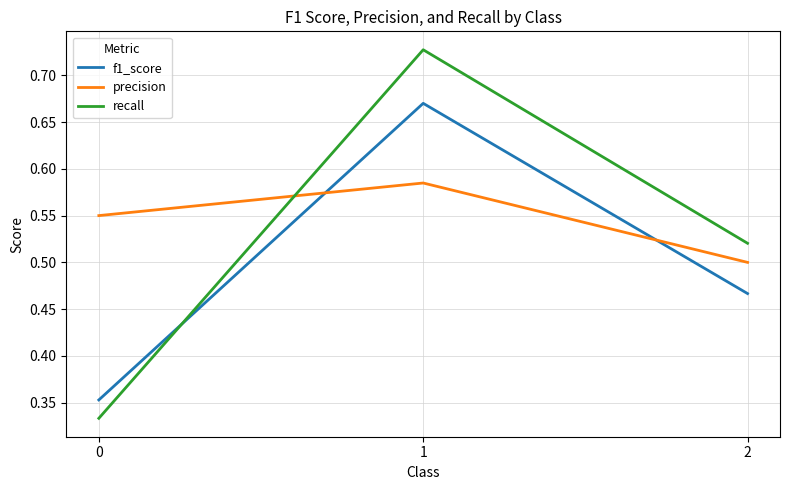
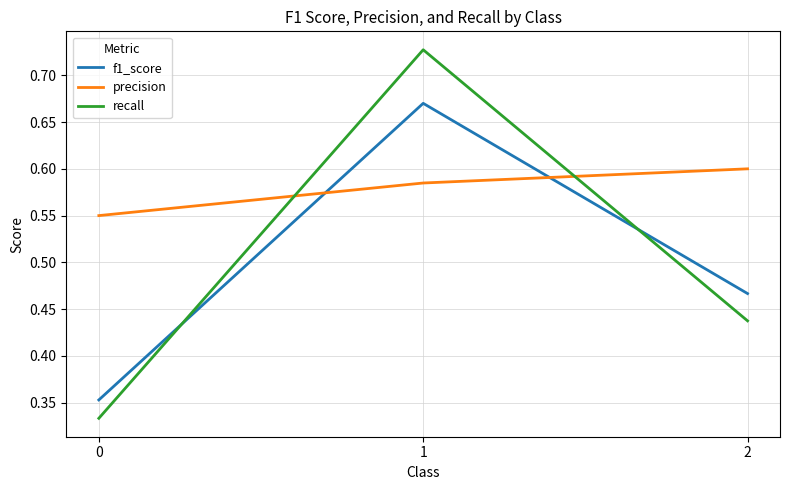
  {
    "f1_score": {
      "0": 0.35,
      "1": 0.67,
      "2": 0.47
    },
    "precision": {
      "0": 0.55,
      "1": 0.58,
-     "2": 0.5
+     "2": 0.6
    },
    "recall": {
      "0": 0.33,
      "1": 0.73,
-     "2": 0.52
+     "2": 0.44
    }
  }
